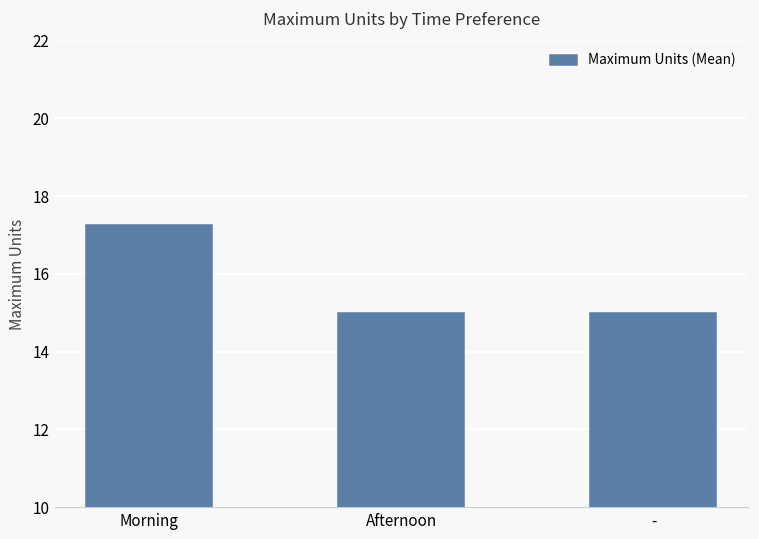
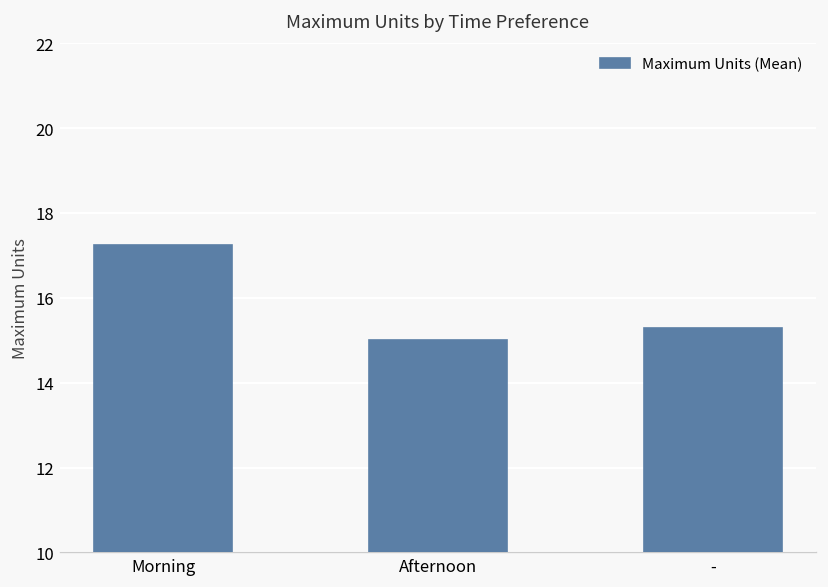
  {
    "Morning": 17.3,
    "Afternoon": 15.0,
-   "-": 15.0
+   "-": 15.3
  }
